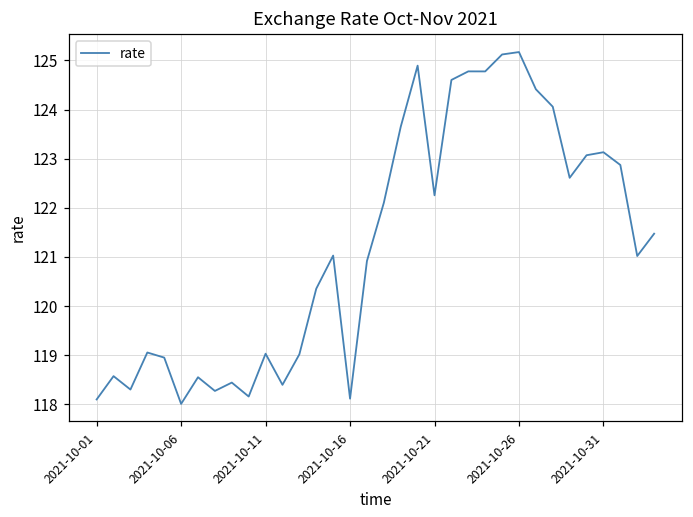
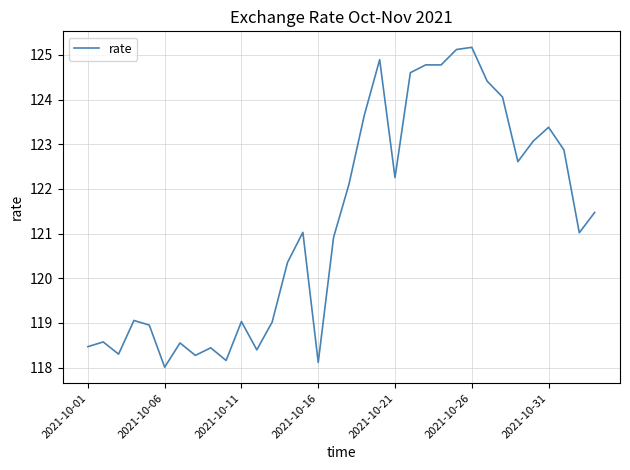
  {
-   "2021-10-01": 118.1,
+   "2021-10-01": 118.5,
    "2021-10-06": 118.0,
    "2021-10-11": 119.0,
    "2021-10-16": 118.1,
    "2021-10-21": 122.3,
    "2021-10-26": 125.2,
-   "2021-10-31": 123.1
+   "2021-10-31": 123.4
  }
